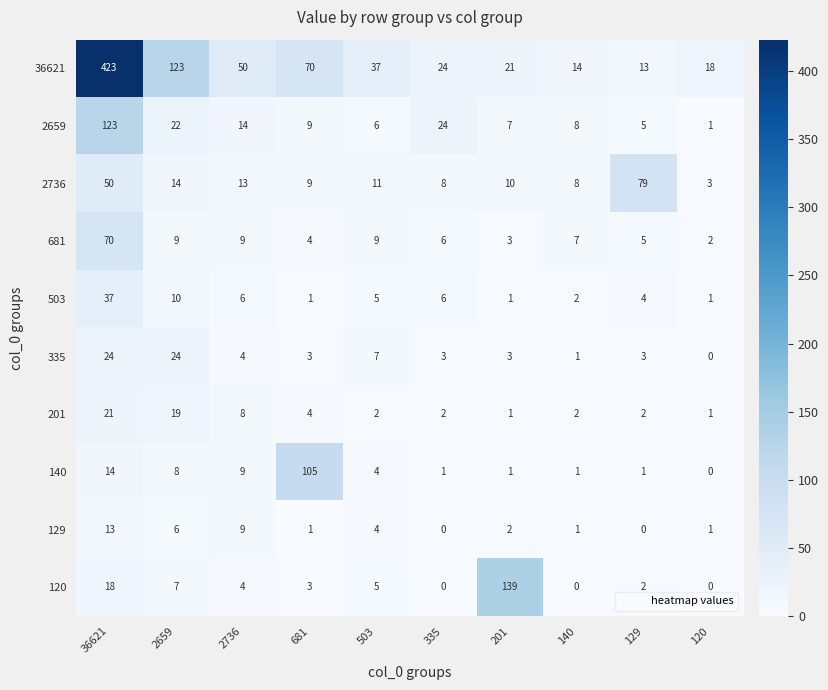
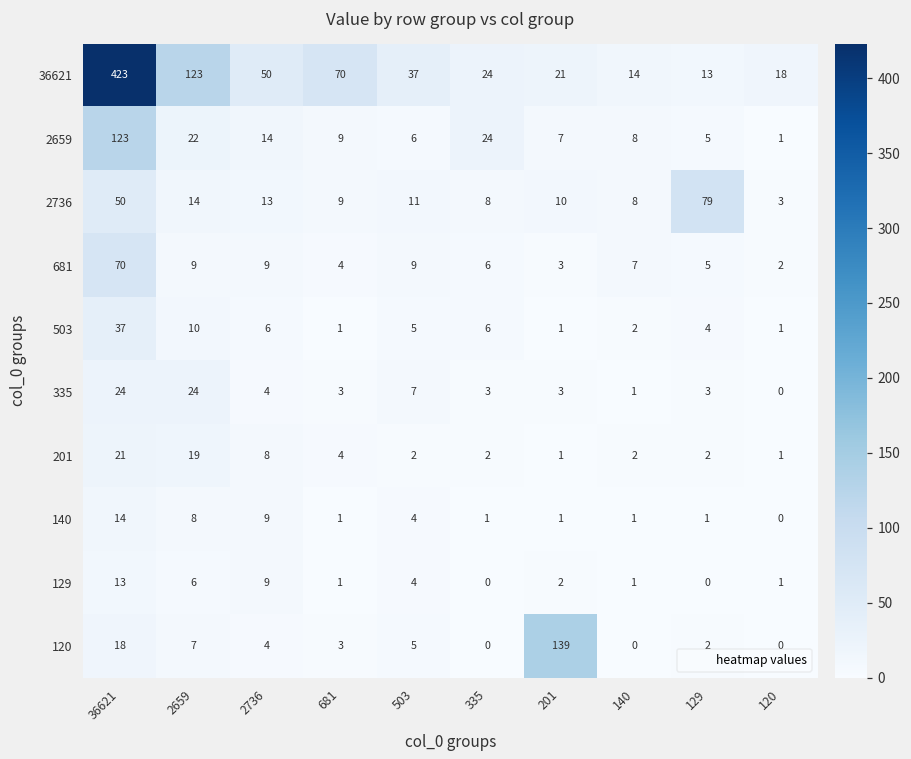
  {
    "36621": {
      "36621": 423,
      "2659": 123,
      "2736": 50,
      "681": 70,
      "503": 37,
      "335": 24,
      "201": 21,
      "140": 14,
      "129": 13,
      "120": 18
    },
    "2659": {
      "36621": 123,
      "2659": 22,
      "2736": 14,
      "681": 9,
      "503": 6,
      "335": 24,
      "201": 7,
      "140": 8,
      "129": 5,
      "120": 1
    },
    "2736": {
      "36621": 50,
      "2659": 14,
      "2736": 13,
      "681": 9,
      "503": 11,
      "335": 8,
      "201": 10,
      "140": 8,
      "129": 79,
      "120": 3
    },
    "681": {
      "36621": 70,
      "2659": 9,
      "2736": 9,
      "681": 4,
      "503": 9,
      "335": 6,
      "201": 3,
      "140": 7,
      "129": 5,
      "120": 2
    },
    "503": {
      "36621": 37,
      "2659": 10,
      "2736": 6,
      "681": 1,
      "503": 5,
      "335": 6,
      "201": 1,
      "140": 2,
      "129": 4,
      "120": 1
    },
    "335": {
      "36621": 24,
      "2659": 24,
      "2736": 4,
      "681": 3,
      "503": 7,
      "335": 3,
      "201": 3,
      "140": 1,
      "129": 3,
      "120": 0
    },
    "201": {
      "36621": 21,
      "2659": 19,
      "2736": 8,
      "681": 4,
      "503": 2,
      "335": 2,
      "201": 1,
      "140": 2,
      "129": 2,
      "120": 1
    },
    "140": {
      "36621": 14,
      "2659": 8,
      "2736": 9,
-     "681": 105,
+     "681": 1,
      "503": 4,
      "335": 1,
      "201": 1,
      "140": 1,
      "129": 1,
      "120": 0
    },
    "129": {
      "36621": 13,
      "2659": 6,
      "2736": 9,
      "681": 1,
      "503": 4,
      "335": 0,
      "201": 2,
      "140": 1,
      "129": 0,
      "120": 1
    },
    "120": {
      "36621": 18,
      "2659": 7,
      "2736": 4,
      "681": 3,
      "503": 5,
      "335": 0,
      "201": 139,
      "140": 0
    }
  }
